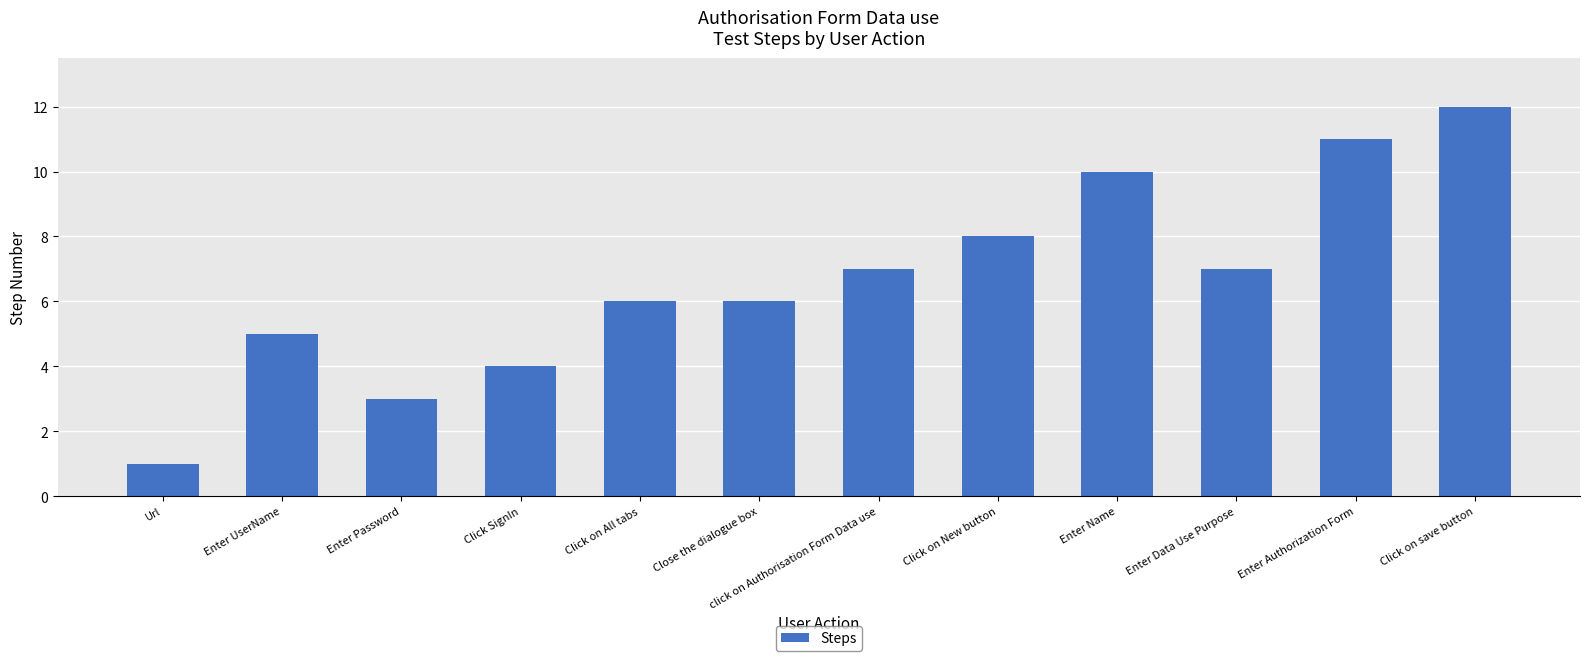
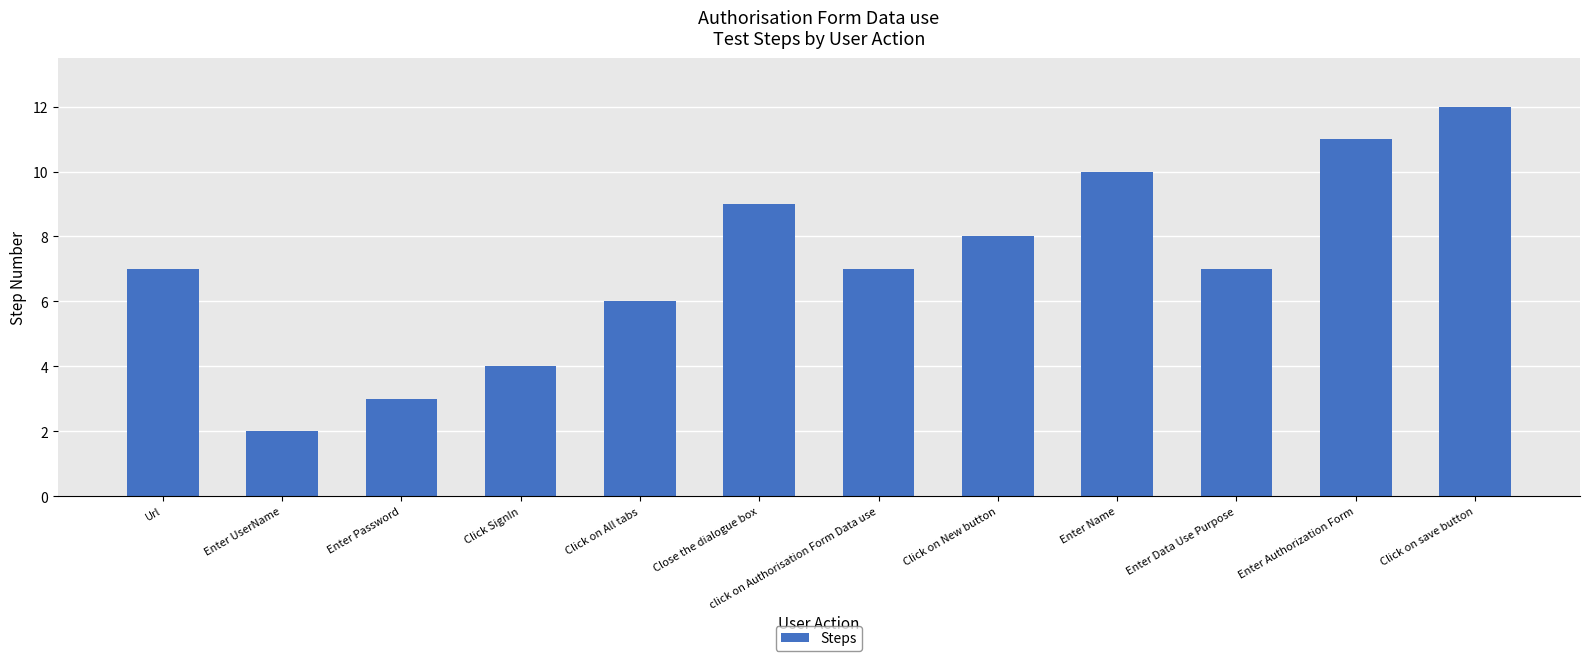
  {
-   "Url": 1,
-   "Enter UserName": 5,
+   "Url": 7,
+   "Enter UserName": 2,
    "Enter Password": 3,
    "Click SignIn": 4,
    "Click on All tabs": 6,
-   "Close the dialogue box": 6,
+   "Close the dialogue box": 9,
    "click on Authorisation Form Data use": 7,
    "Click on New button": 8,
    "Enter Name": 10,
    "Enter Data Use Purpose": 7,
    "Enter Authorization Form": 11,
    "Click on save button": 12
  }
